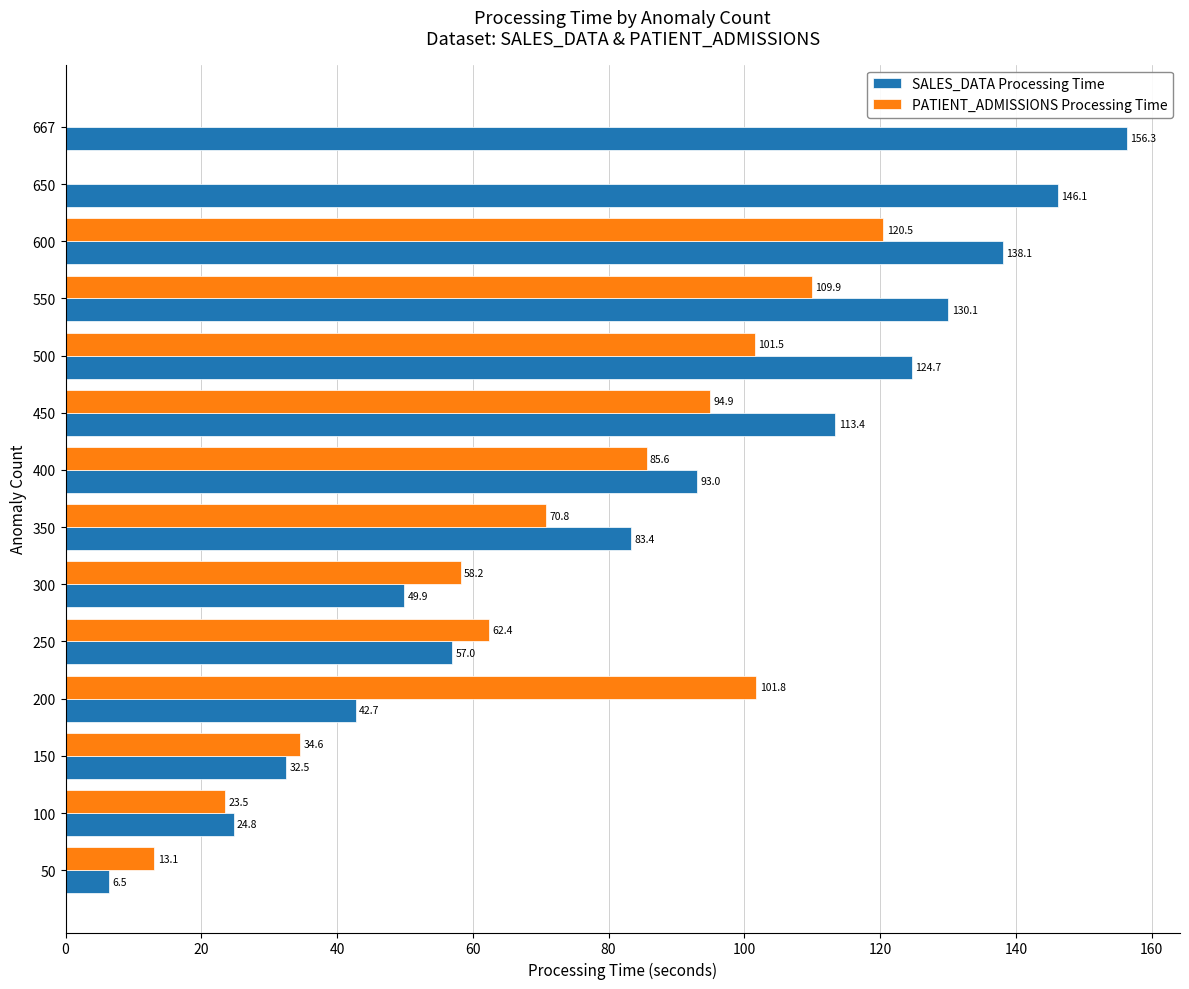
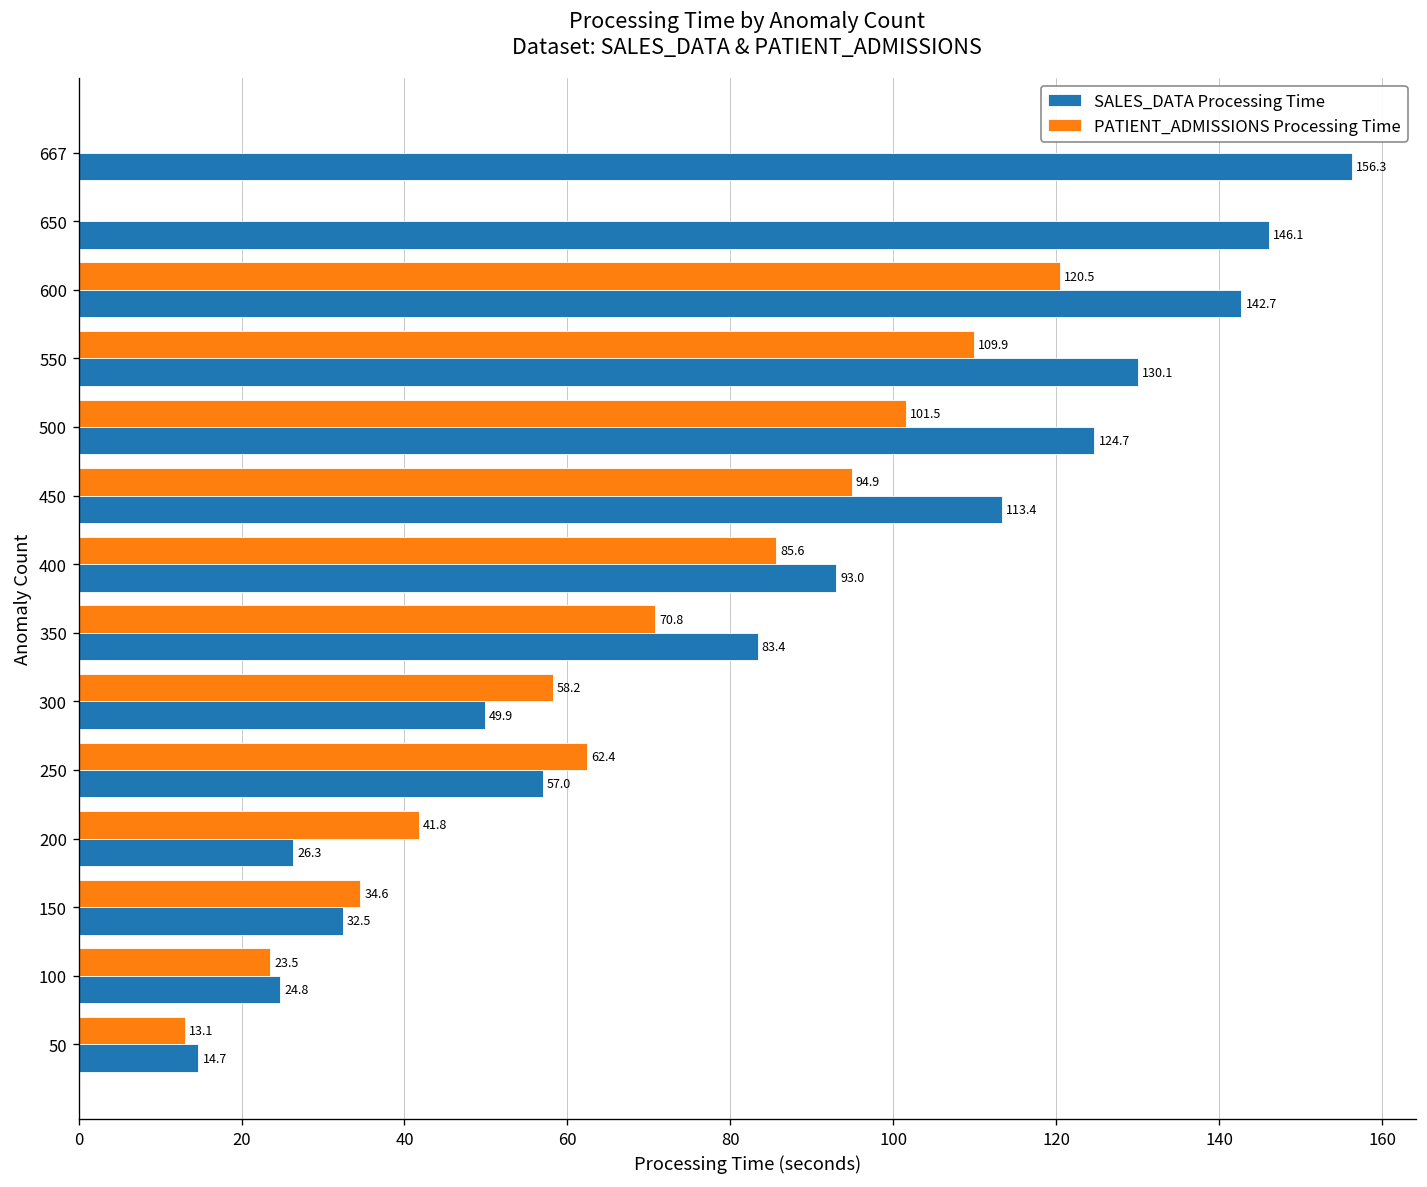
  {
    "SALES_DATA Processing Time": {
      "667": 156.3,
      "650": 146.1,
-     "600": 138.1,
+     "600": 142.7,
      "550": 130.1,
      "500": 124.7,
      "450": 113.4,
      "400": 93.0,
      "350": 83.4,
      "300": 49.9,
      "250": 57.0,
-     "200": 42.7,
+     "200": 26.3,
      "150": 32.5,
      "100": 24.8,
-     "50": 6.5
+     "50": 14.7
    },
    "PATIENT_ADMISSIONS Processing Time": {
      "600": 120.5,
      "550": 109.9,
      "500": 101.5,
      "450": 94.9,
      "400": 85.6,
      "350": 70.8,
      "300": 58.2,
      "250": 62.4,
-     "200": 101.8,
+     "200": 41.8,
      "150": 34.6,
      "100": 23.5,
      "50": 13.1
    }
  }
